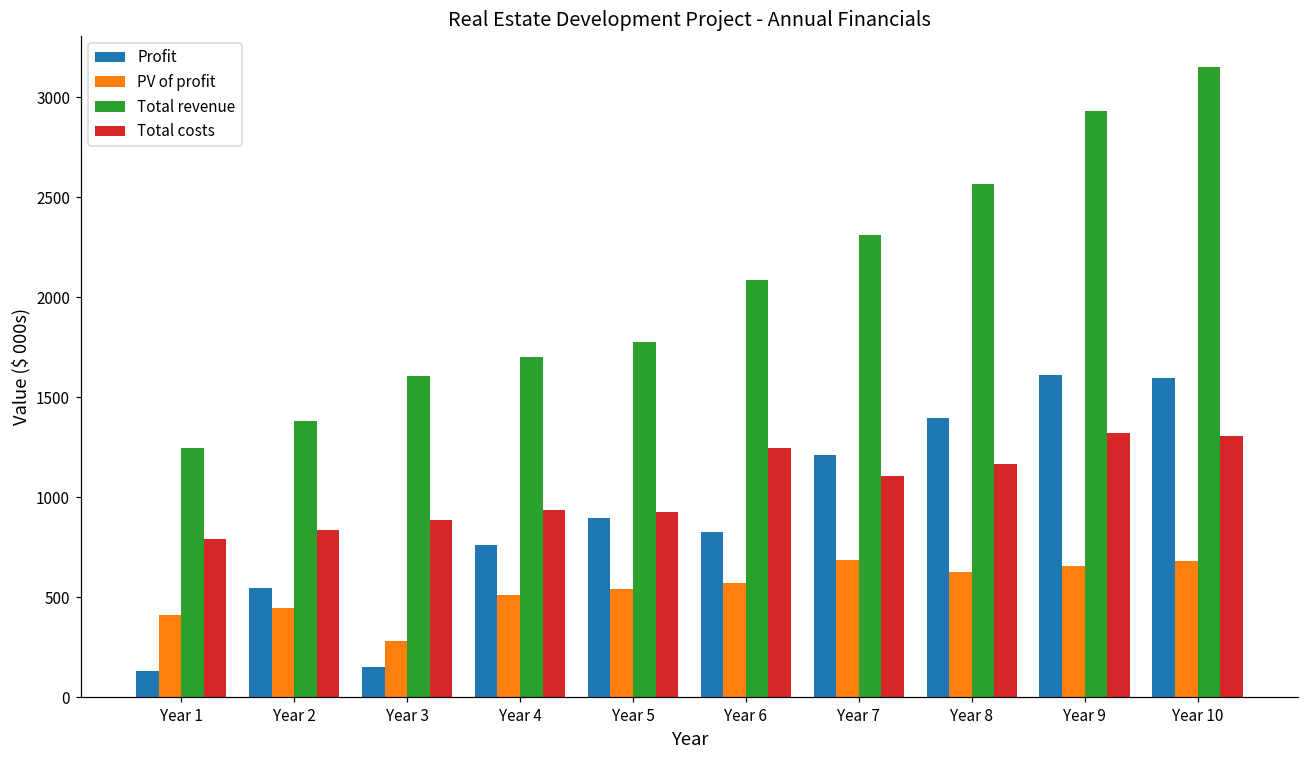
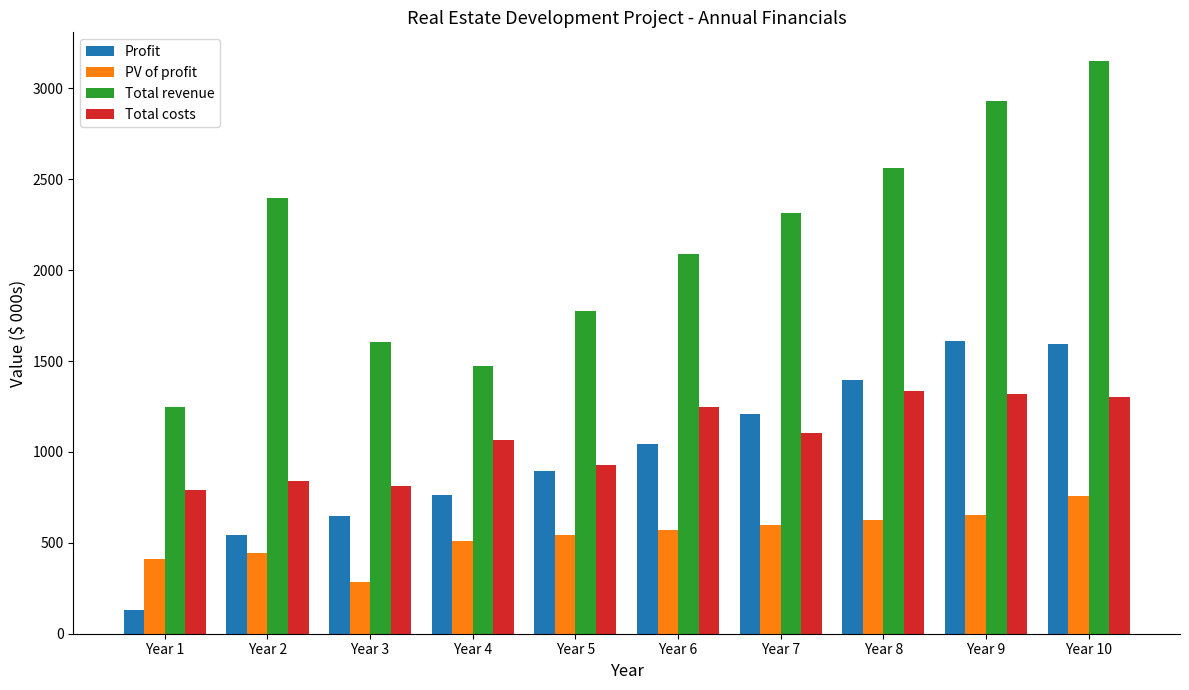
  {
    "Profit": {
      "Year 1": 130,
      "Year 2": 540,
-     "Year 3": 150,
+     "Year 3": 650,
      "Year 4": 760,
      "Year 5": 890,
-     "Year 6": 830,
+     "Year 6": 1040,
      "Year 7": 1210,
      "Year 8": 1400,
      "Year 9": 1610,
      "Year 10": 1600
    },
    "PV of profit": {
      "Year 1": 410,
      "Year 2": 450,
      "Year 3": 280,
      "Year 4": 510,
      "Year 5": 540,
      "Year 6": 570,
-     "Year 7": 690,
+     "Year 7": 600,
      "Year 8": 630,
      "Year 9": 650,
-     "Year 10": 680
+     "Year 10": 760
    },
    "Total revenue": {
      "Year 1": 1250,
-     "Year 2": 1380,
+     "Year 2": 2400,
      "Year 3": 1600,
-     "Year 4": 1700,
+     "Year 4": 1470,
      "Year 5": 1780,
      "Year 6": 2090,
      "Year 7": 2310,
      "Year 8": 2560,
      "Year 9": 2930,
      "Year 10": 3150
    },
    "Total costs": {
      "Year 1": 790,
      "Year 2": 840,
-     "Year 3": 890,
-     "Year 4": 940,
+     "Year 3": 810,
+     "Year 4": 1070,
      "Year 5": 930,
      "Year 6": 1250,
      "Year 7": 1100,
-     "Year 8": 1170,
+     "Year 8": 1330,
      "Year 9": 1320,
      "Year 10": 1300
    }
  }
